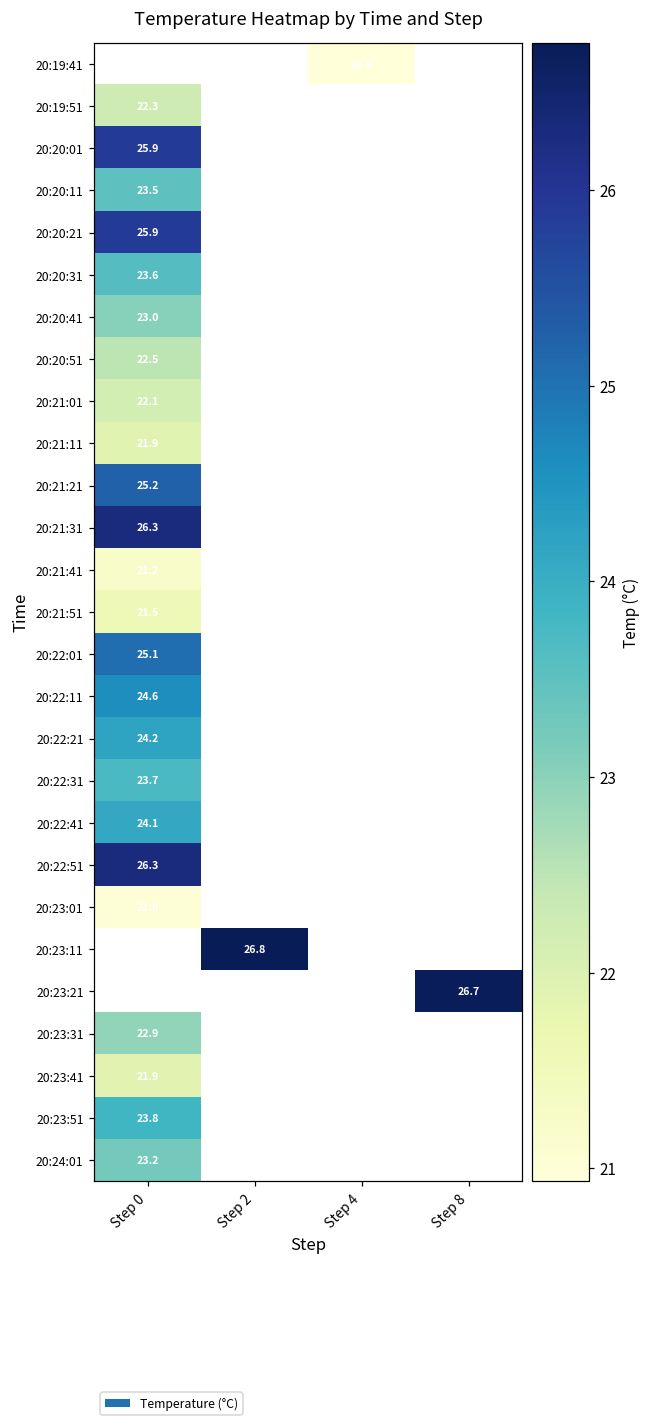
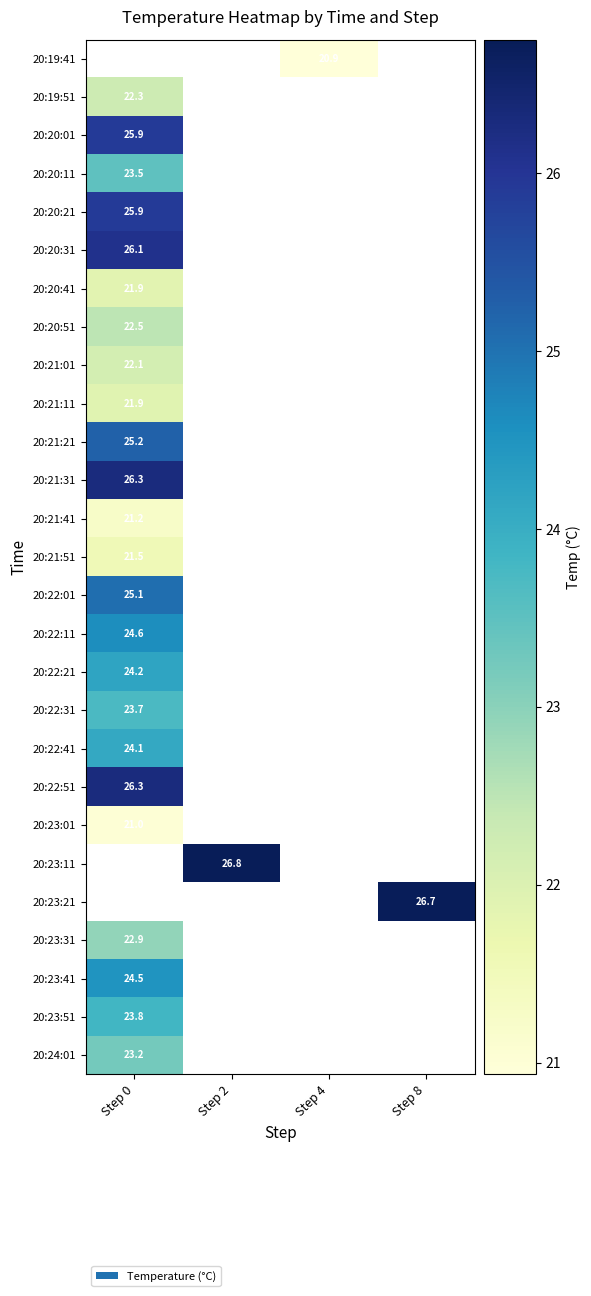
  {
    "20:19:51": {
      "Step 0": 22.3
    },
    "20:20:01": {
      "Step 0": 25.9
    },
    "20:20:11": {
      "Step 0": 23.5
    },
    "20:20:21": {
      "Step 0": 25.9
    },
    "20:20:31": {
-     "Step 0": 23.6
+     "Step 0": 26.1
    },
    "20:20:41": {
-     "Step 0": 23.0
+     "Step 0": 21.9
    },
    "20:20:51": {
      "Step 0": 22.5
    },
    "20:21:01": {
      "Step 0": 22.1
    },
    "20:21:11": {
      "Step 0": 21.9
    },
    "20:21:21": {
      "Step 0": 25.2
    },
    "20:21:31": {
      "Step 0": 26.3
    },
    "20:21:41": {
      "Step 0": 21.2
    },
    "20:21:51": {
      "Step 0": 21.5
    },
    "20:22:01": {
      "Step 0": 25.1
    },
    "20:22:11": {
      "Step 0": 24.6
    },
    "20:22:21": {
      "Step 0": 24.2
    },
    "20:22:31": {
      "Step 0": 23.7
    },
    "20:22:41": {
      "Step 0": 24.1
    },
    "20:22:51": {
      "Step 0": 26.3
    },
    "20:23:11": {
      "Step 2": 26.8
    },
    "20:23:21": {
      "Step 8": 26.7
    },
    "20:23:31": {
      "Step 0": 22.9
    },
    "20:23:41": {
-     "Step 0": 21.9
+     "Step 0": 24.5
    },
    "20:23:51": {
      "Step 0": 23.8
    },
    "20:24:01": {
      "Step 0": 23.2
    }
  }
